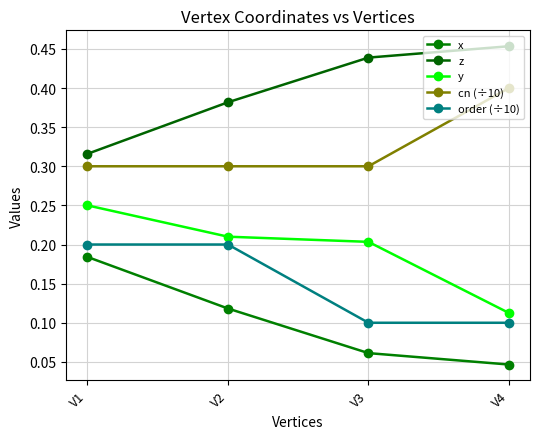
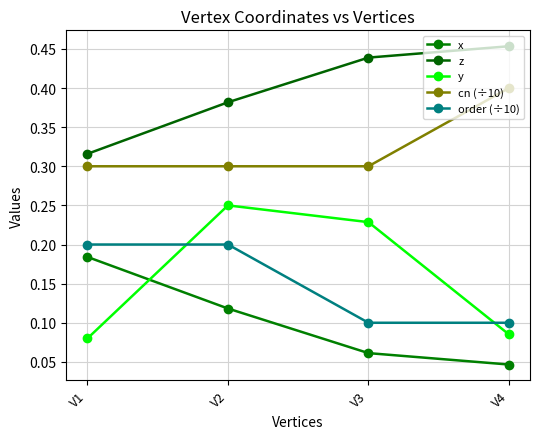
  {
    "y": {
-     "V1": 0.25,
-     "V2": 0.21,
-     "V3": 0.20,
-     "V4": 0.11
+     "V1": 0.08,
+     "V2": 0.25,
+     "V3": 0.23,
+     "V4": 0.09
    },
    "cn (÷10)": {
      "V1": 0.30,
      "V2": 0.30,
      "V3": 0.30
    },
    "order (÷10)": {
      "V1": 0.20,
      "V2": 0.20,
      "V3": 0.10,
      "V4": 0.10
    }
  }
